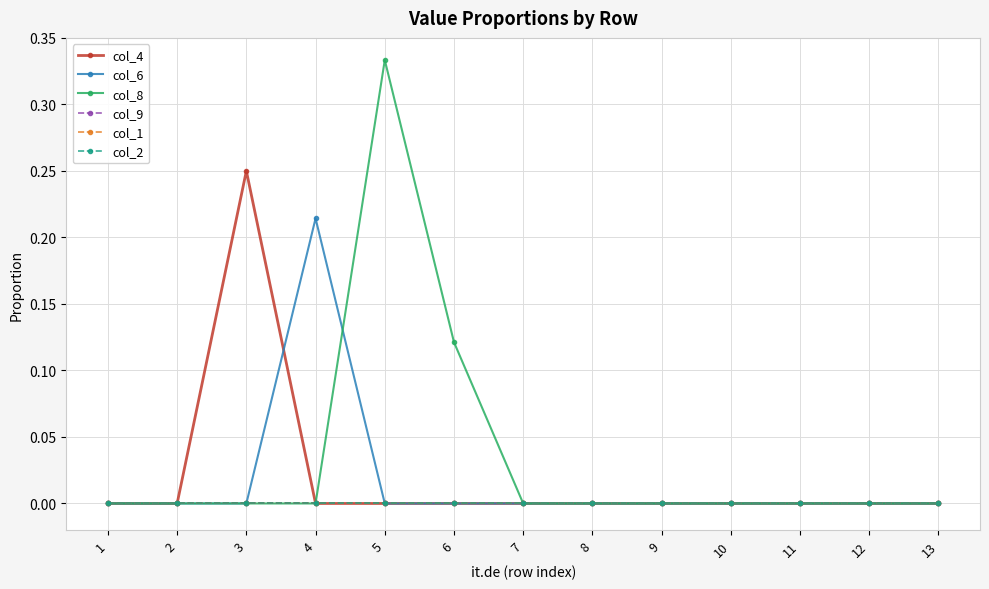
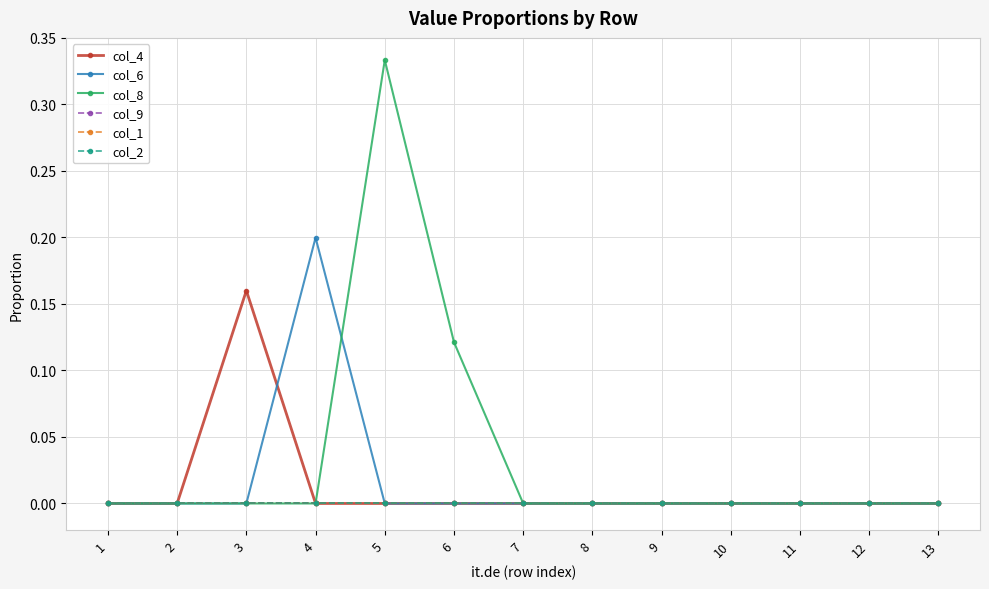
  {
    "col_4": {
-     "3": 0.25
+     "3": 0.16
    },
    "col_6": {
-     "4": 0.214
+     "4": 0.200
    }
  }
